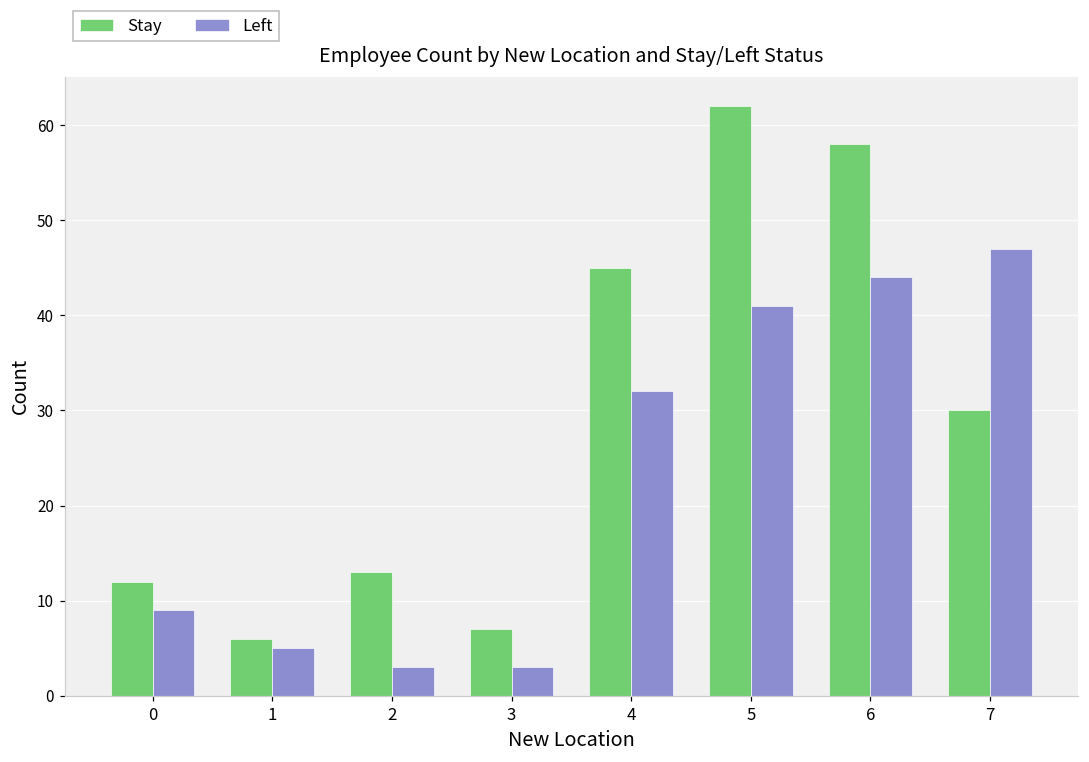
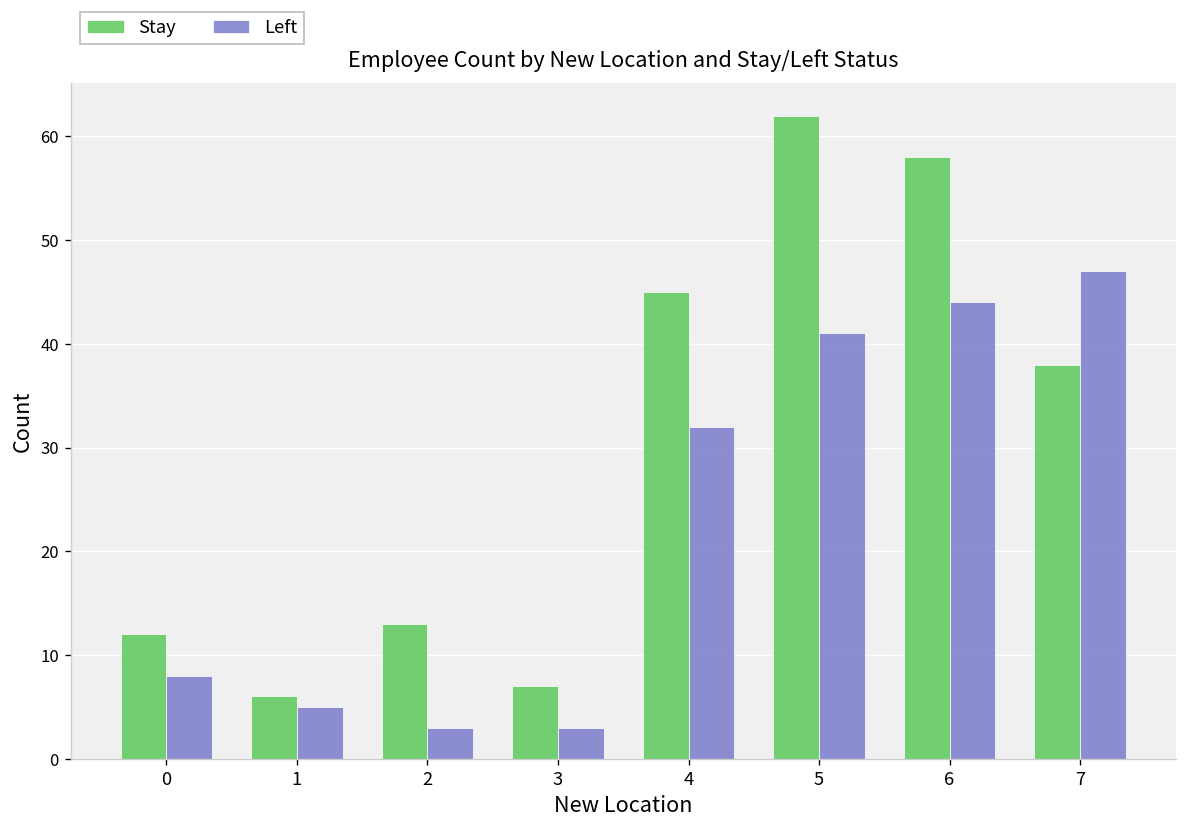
  {
    "Stay": {
      "0": 12,
      "1": 6,
      "2": 13,
      "3": 7,
      "4": 45,
      "5": 62,
      "6": 58,
-     "7": 30
+     "7": 38
    },
    "Left": {
-     "0": 9,
+     "0": 8,
      "1": 5,
      "2": 3,
      "3": 3,
      "4": 32,
      "5": 41,
      "6": 44,
      "7": 47
    }
  }
